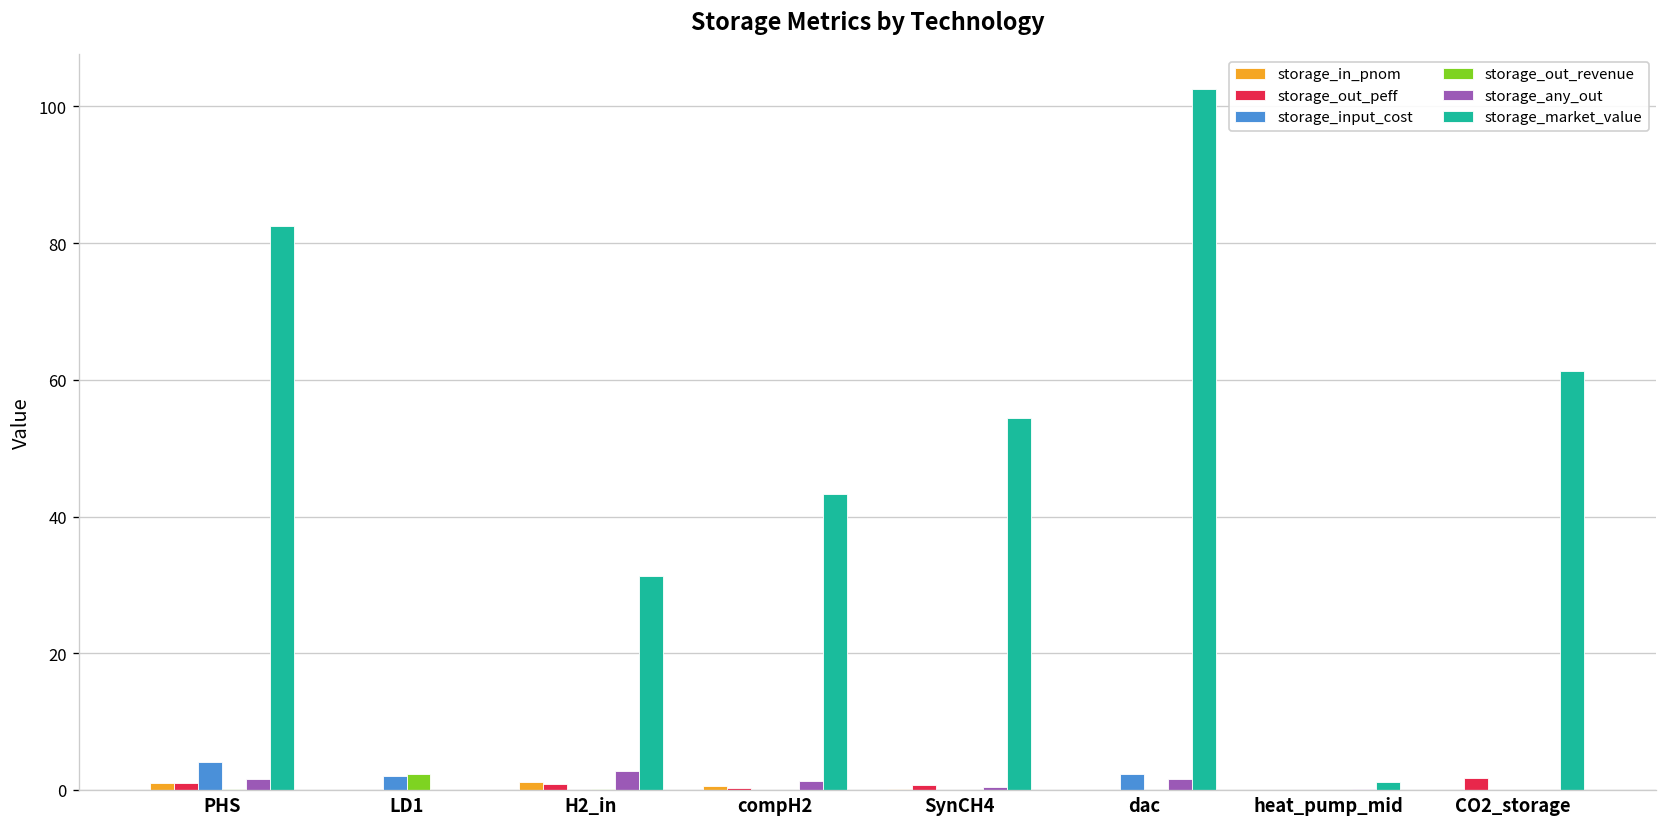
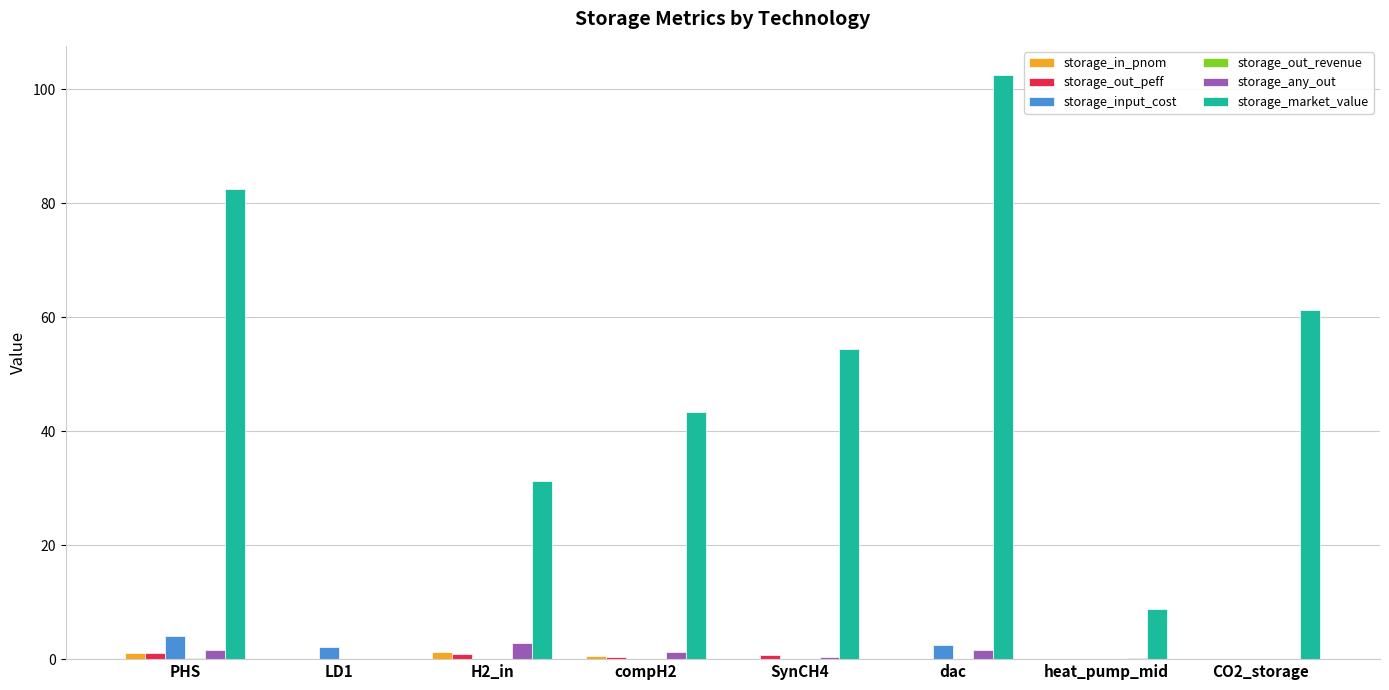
  {
    "storage_in_pnom": {
      "PHS": 1,
      "LD1": 0,
      "H2_in": 1,
      "compH2": 1
    },
    "storage_out_peff": {
      "PHS": 1,
      "LD1": 0,
      "H2_in": 1,
      "SynCH4": 1,
-     "CO2_storage": 2
+     "CO2_storage": 0
    },
    "storage_input_cost": {
      "PHS": 4,
      "LD1": 2,
      "dac": 2
    },
    "storage_out_revenue": {
-     "LD1": 2
+     "LD1": 0
    },
    "storage_any_out": {
      "PHS": 2,
      "LD1": 0,
      "H2_in": 3,
      "compH2": 1,
      "dac": 2
    },
    "storage_market_value": {
      "PHS": 82,
      "LD1": 0,
      "H2_in": 31,
      "compH2": 43,
      "SynCH4": 54,
      "dac": 103,
-     "heat_pump_mid": 1,
+     "heat_pump_mid": 9,
      "CO2_storage": 61
    }
  }
